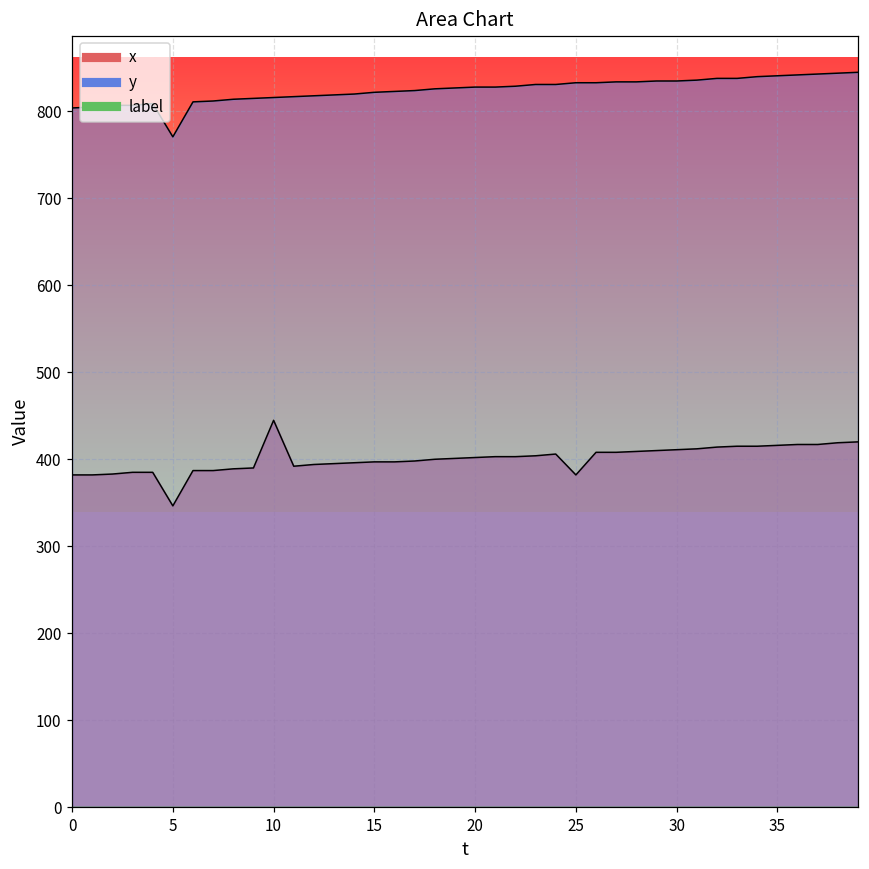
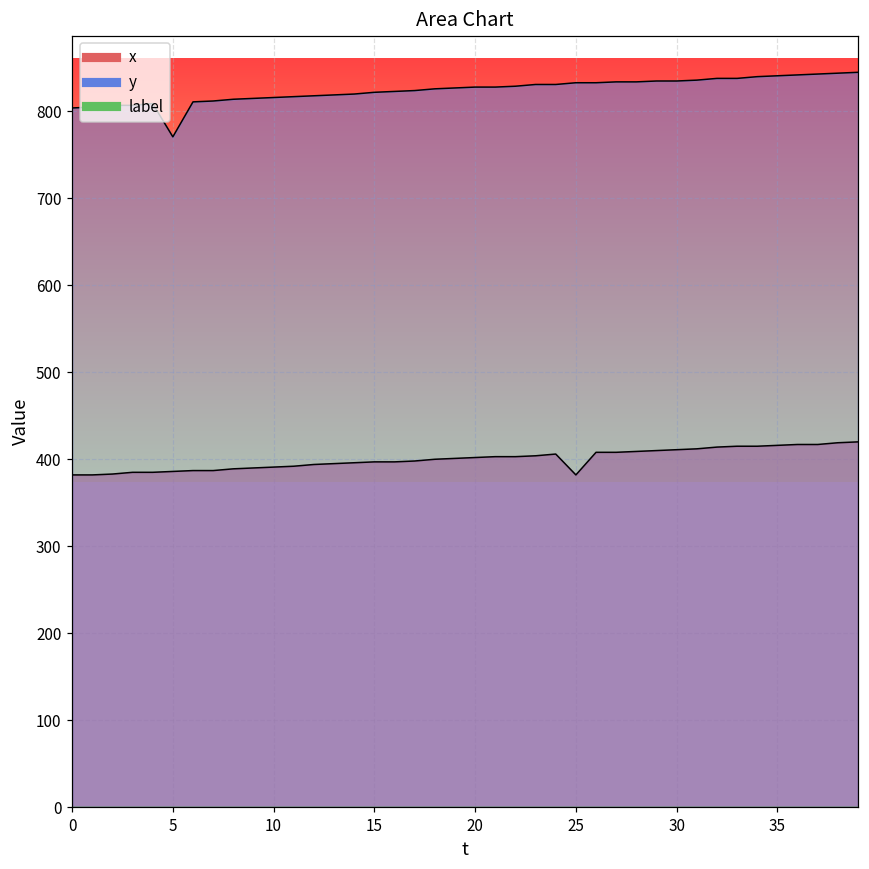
  {
    "x": {
      "0": 380,
-     "5": 350,
-     "10": 440,
+     "5": 390,
+     "10": 390,
      "15": 400,
      "20": 400,
      "25": 380,
      "30": 410,
      "35": 420
    },
    "y": {
      "0": 800,
      "5": 770,
      "10": 820,
      "15": 820,
      "20": 830,
      "25": 830,
      "30": 840,
      "35": 840
    },
    "label": {
      "0": 0,
      "5": 0,
      "10": 0,
      "15": 0,
      "20": 0,
      "25": 0,
      "30": 0,
      "35": 0
    }
  }
